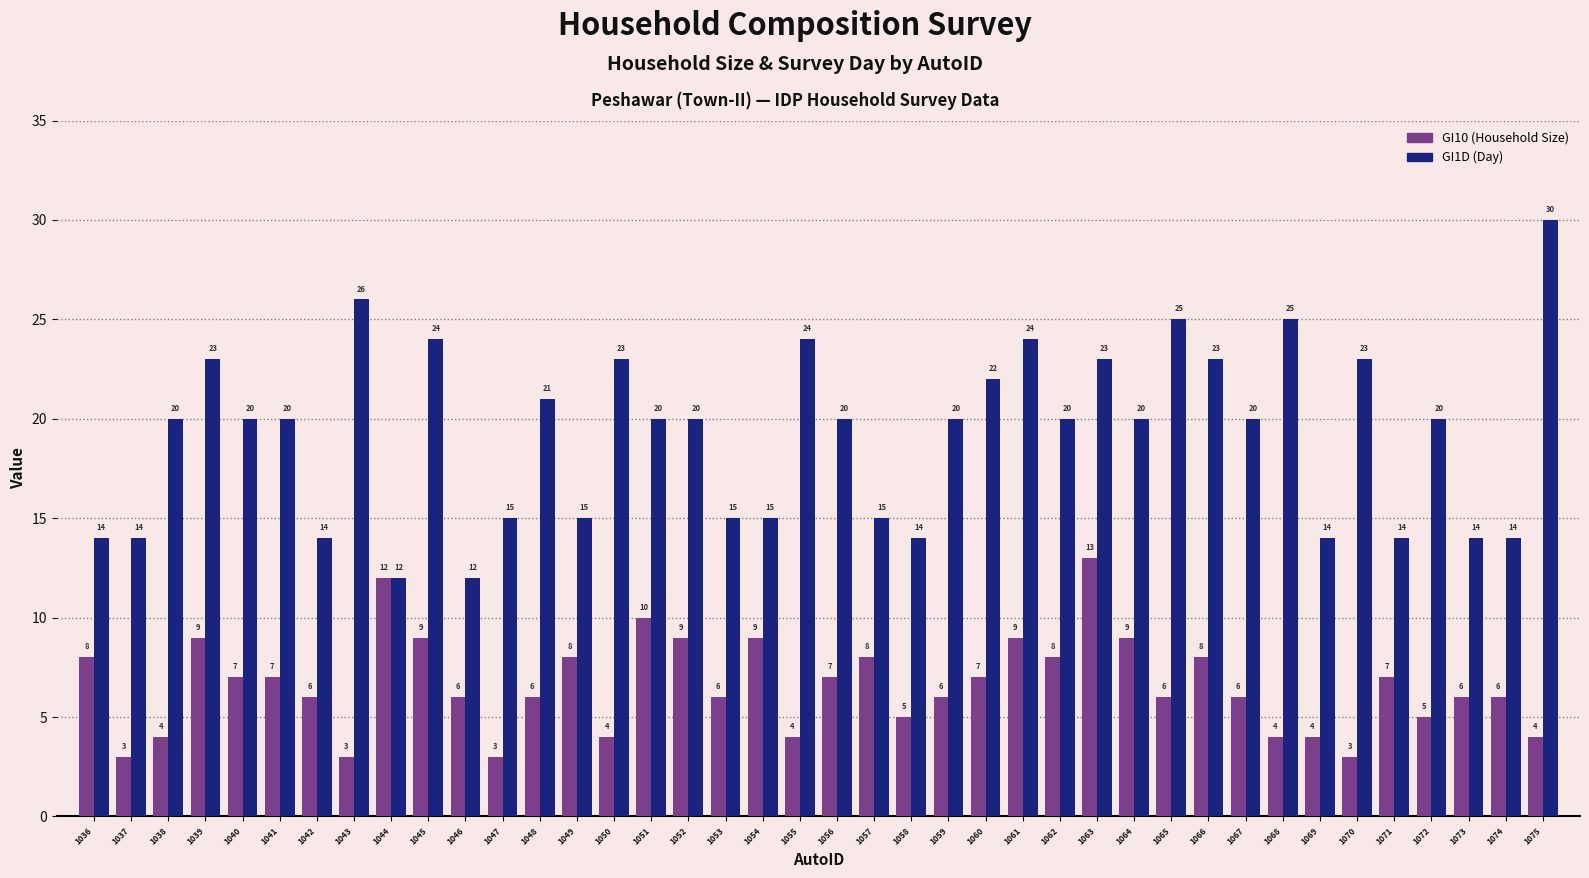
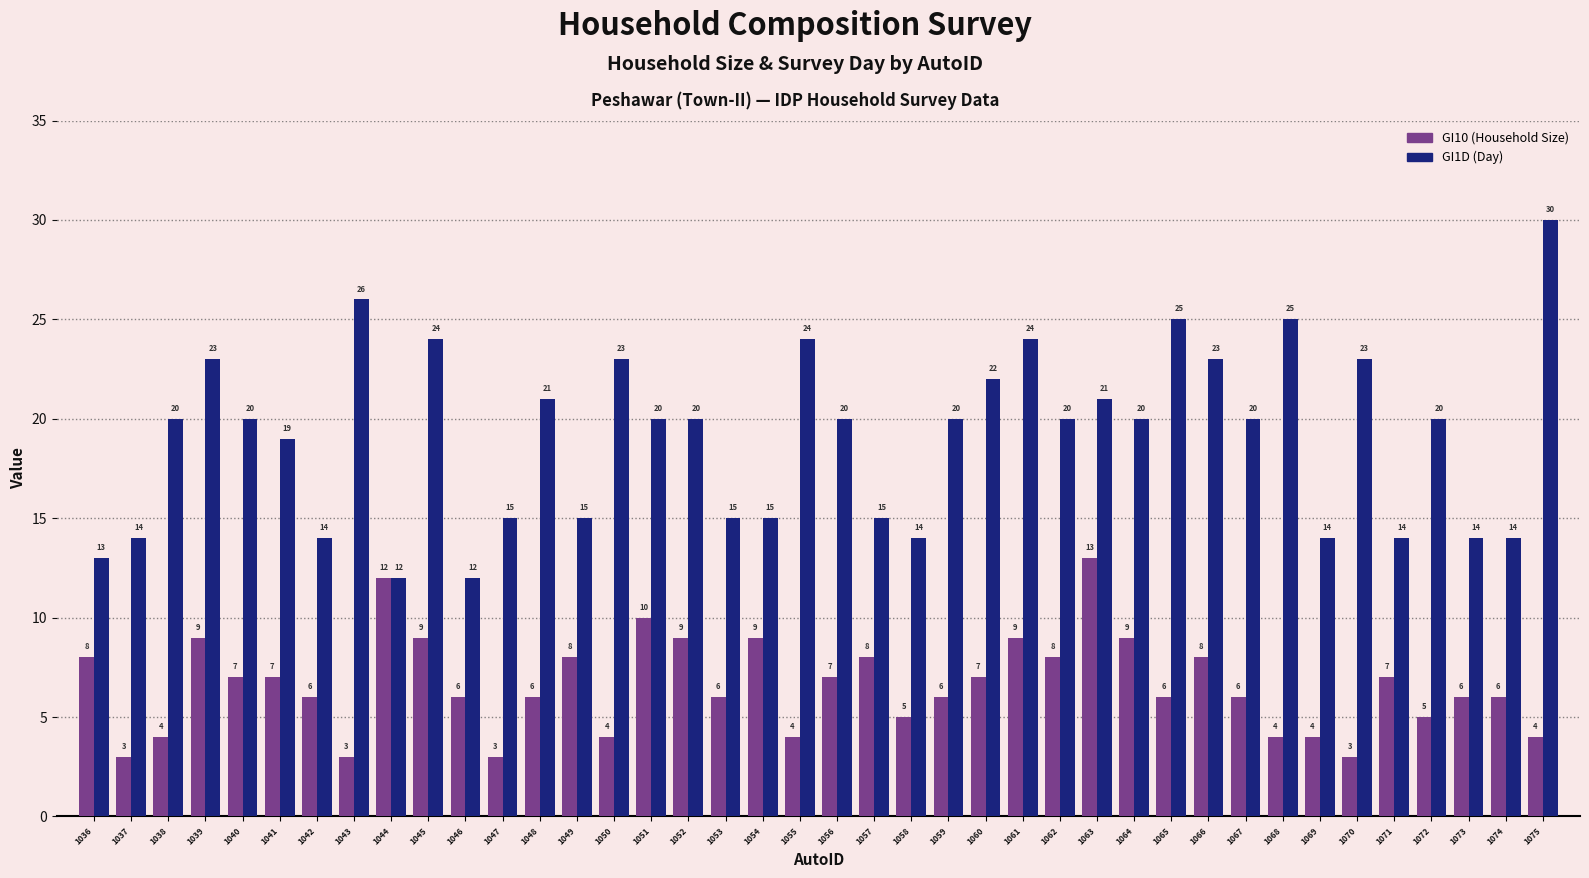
  {
    "GI10 (Household Size)": {
      "1036": 8,
      "1037": 3,
      "1038": 4,
      "1039": 9,
      "1040": 7,
      "1041": 7,
      "1042": 6,
      "1043": 3,
      "1044": 12,
      "1045": 9,
      "1046": 6,
      "1047": 3,
      "1048": 6,
      "1049": 8,
      "1050": 4,
      "1051": 10,
      "1052": 9,
      "1053": 6,
      "1054": 9,
      "1055": 4,
      "1056": 7,
      "1057": 8,
      "1058": 5,
      "1059": 6,
      "1060": 7,
      "1061": 9,
      "1062": 8,
      "1063": 13,
      "1064": 9,
      "1065": 6,
      "1066": 8,
      "1067": 6,
      "1068": 4,
      "1069": 4,
      "1070": 3,
      "1071": 7,
      "1072": 5,
      "1073": 6,
      "1074": 6,
      "1075": 4
    },
    "GI1D (Day)": {
-     "1036": 14,
+     "1036": 13,
      "1037": 14,
      "1038": 20,
      "1039": 23,
      "1040": 20,
-     "1041": 20,
+     "1041": 19,
      "1042": 14,
      "1043": 26,
      "1044": 12,
      "1045": 24,
      "1046": 12,
      "1047": 15,
      "1048": 21,
      "1049": 15,
      "1050": 23,
      "1051": 20,
      "1052": 20,
      "1053": 15,
      "1054": 15,
      "1055": 24,
      "1056": 20,
      "1057": 15,
      "1058": 14,
      "1059": 20,
      "1060": 22,
      "1061": 24,
      "1062": 20,
-     "1063": 23,
+     "1063": 21,
      "1064": 20,
      "1065": 25,
      "1066": 23,
      "1067": 20,
      "1068": 25,
      "1069": 14,
      "1070": 23,
      "1071": 14,
      "1072": 20,
      "1073": 14,
      "1074": 14,
      "1075": 30
    }
  }
